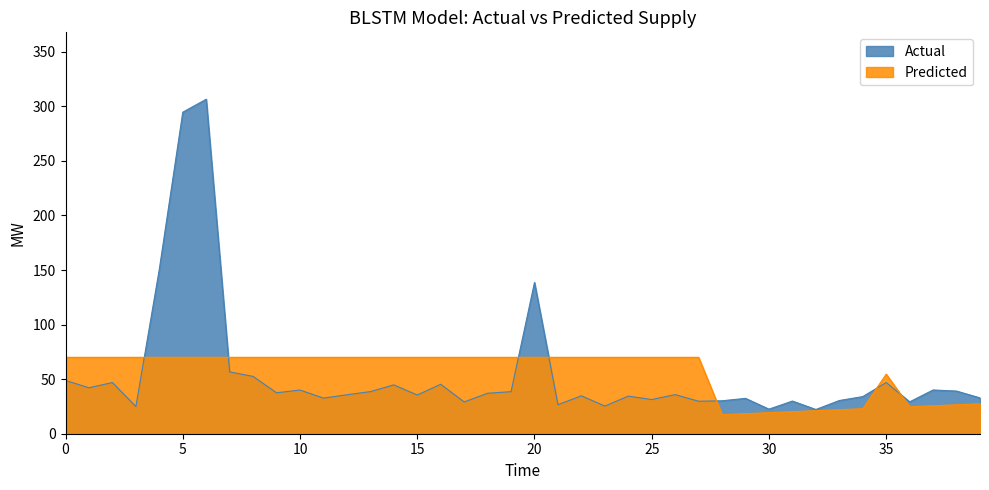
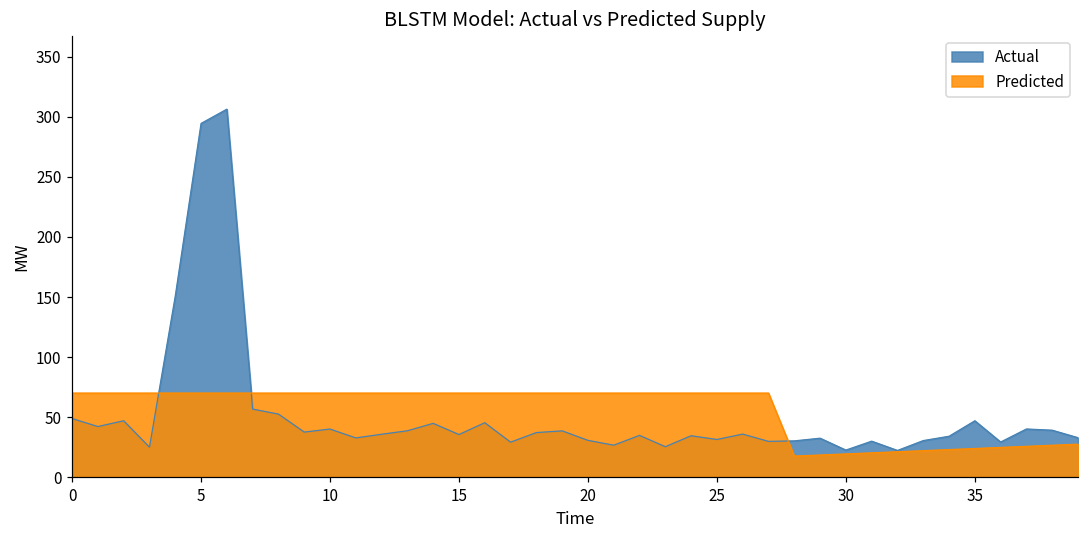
  {
    "Actual": {
      "0": 49,
      "5": 295,
      "10": 40,
      "15": 35,
-     "20": 139,
+     "20": 31,
      "25": 31,
      "30": 23,
      "35": 47
    },
    "Predicted": {
      "0": 70,
      "5": 70,
      "10": 70,
      "15": 70,
      "20": 70,
      "25": 70,
      "30": 19,
-     "35": 55
+     "35": 24
    }
  }
